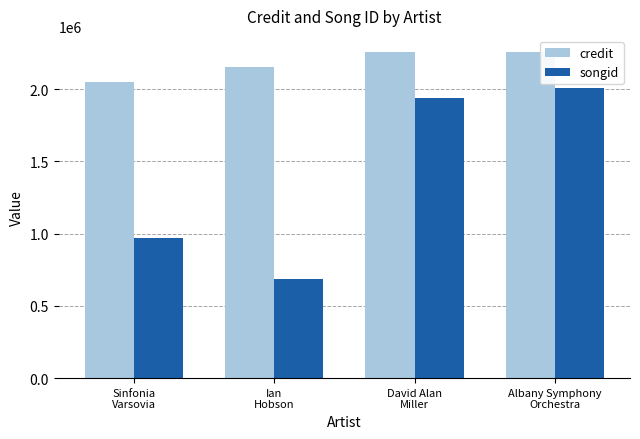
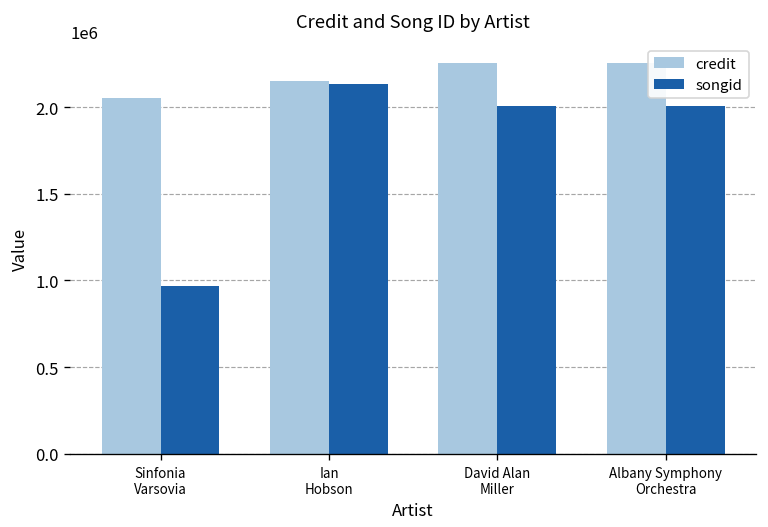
  {
    "credit": {
      "Sinfonia Varsovia": 2050000,
      "Ian Hobson": 2150000,
      "David Alan Miller": 2250000,
      "Albany Symphony Orchestra": 2250000
    },
    "songid": {
      "Sinfonia Varsovia": 970000,
-     "Ian Hobson": 690000,
-     "David Alan Miller": 1940000,
+     "Ian Hobson": 2130000,
+     "David Alan Miller": 2010000,
      "Albany Symphony Orchestra": 2010000
    }
  }
